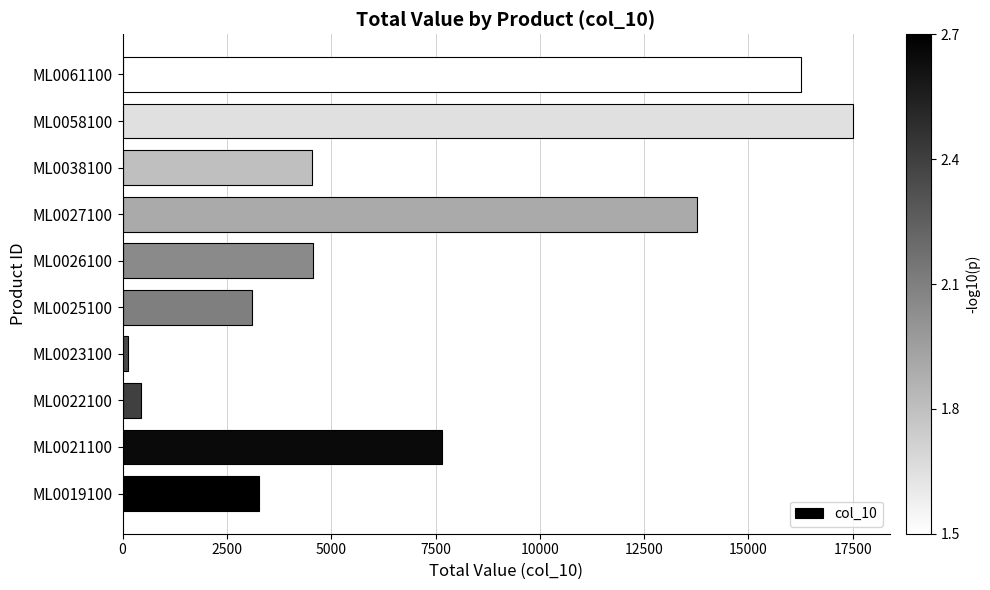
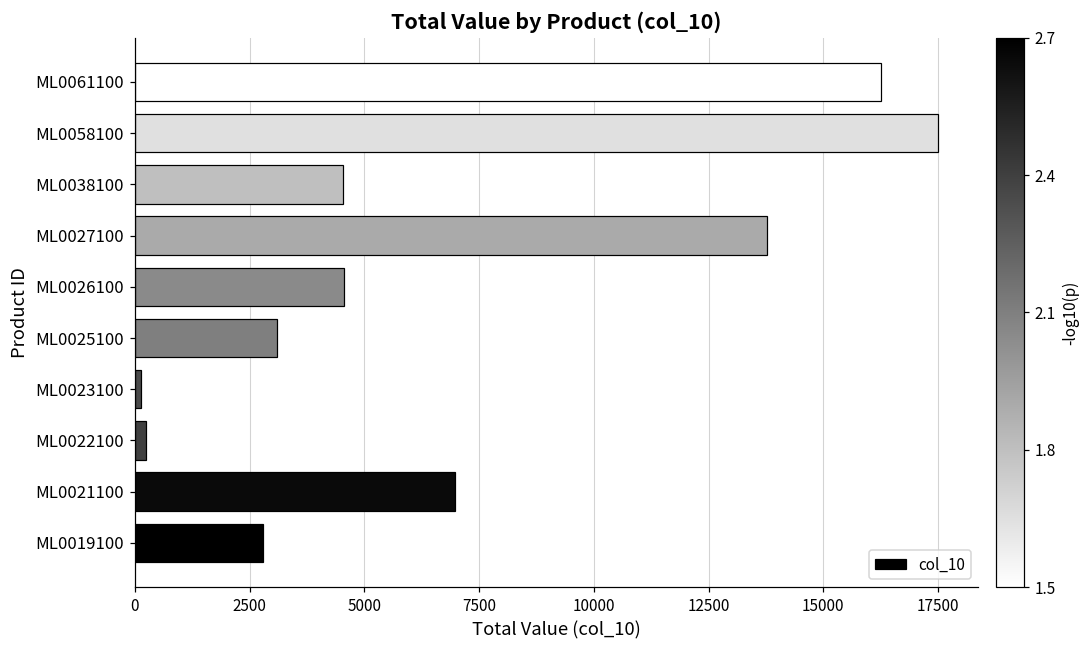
  {
    "ML0061100": 16300,
    "ML0058100": 17500,
    "ML0038100": 4500,
    "ML0027100": 13800,
    "ML0026100": 4600,
    "ML0025100": 3100,
    "ML0023100": 100,
-   "ML0022100": 400,
-   "ML0021100": 7700,
-   "ML0019100": 3300
+   "ML0022100": 200,
+   "ML0021100": 7000,
+   "ML0019100": 2800
  }
